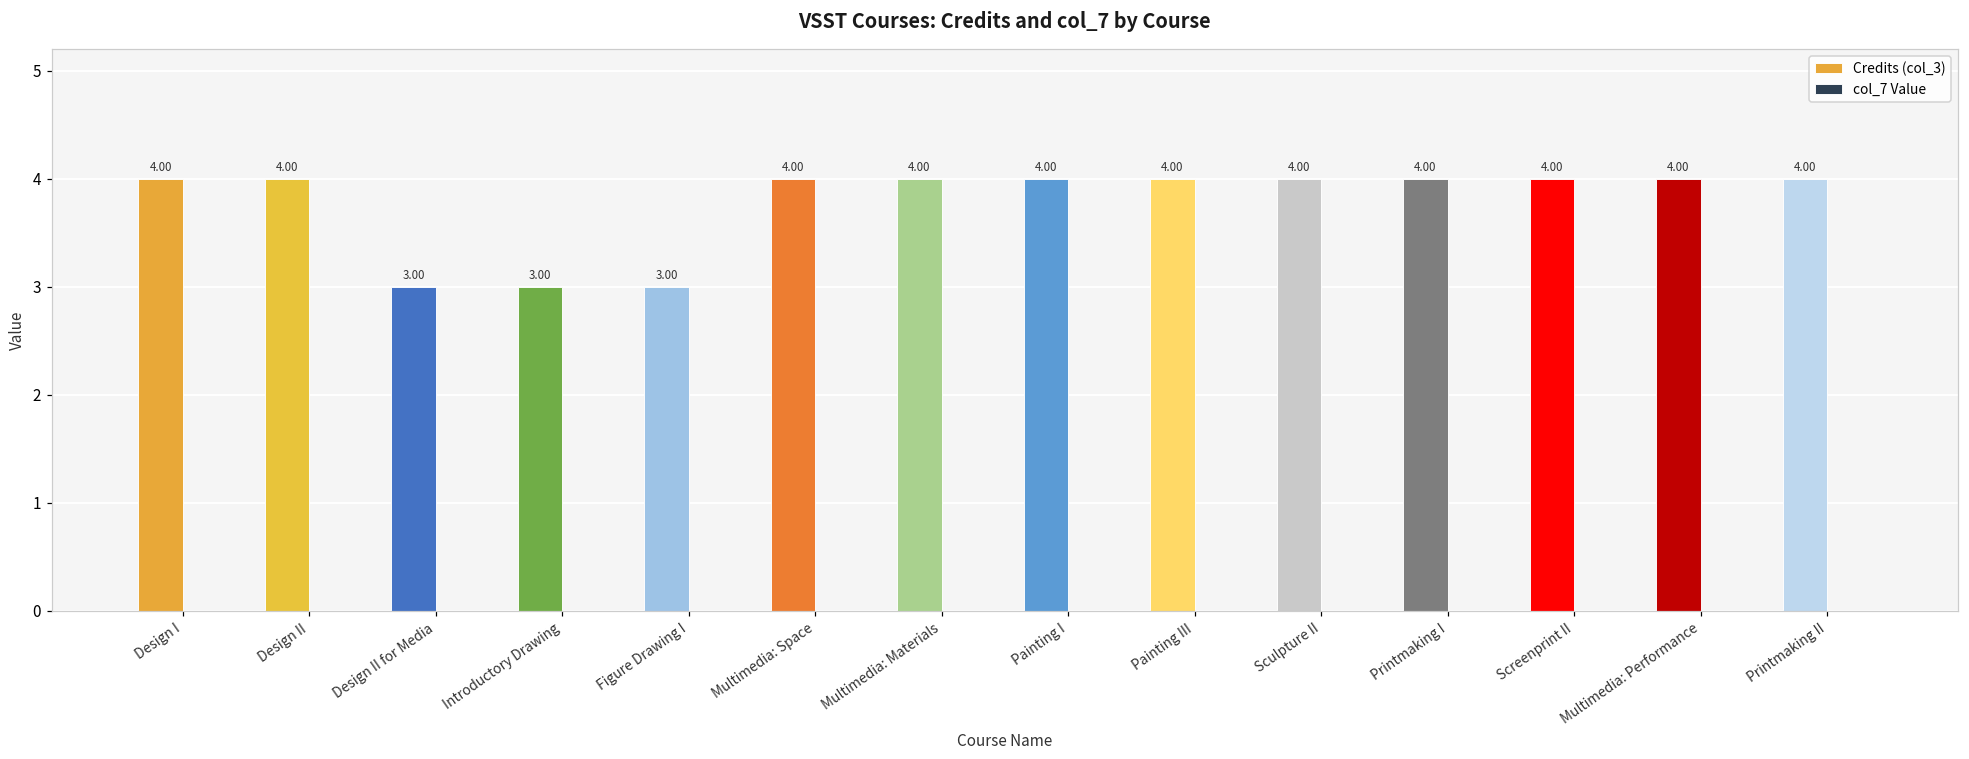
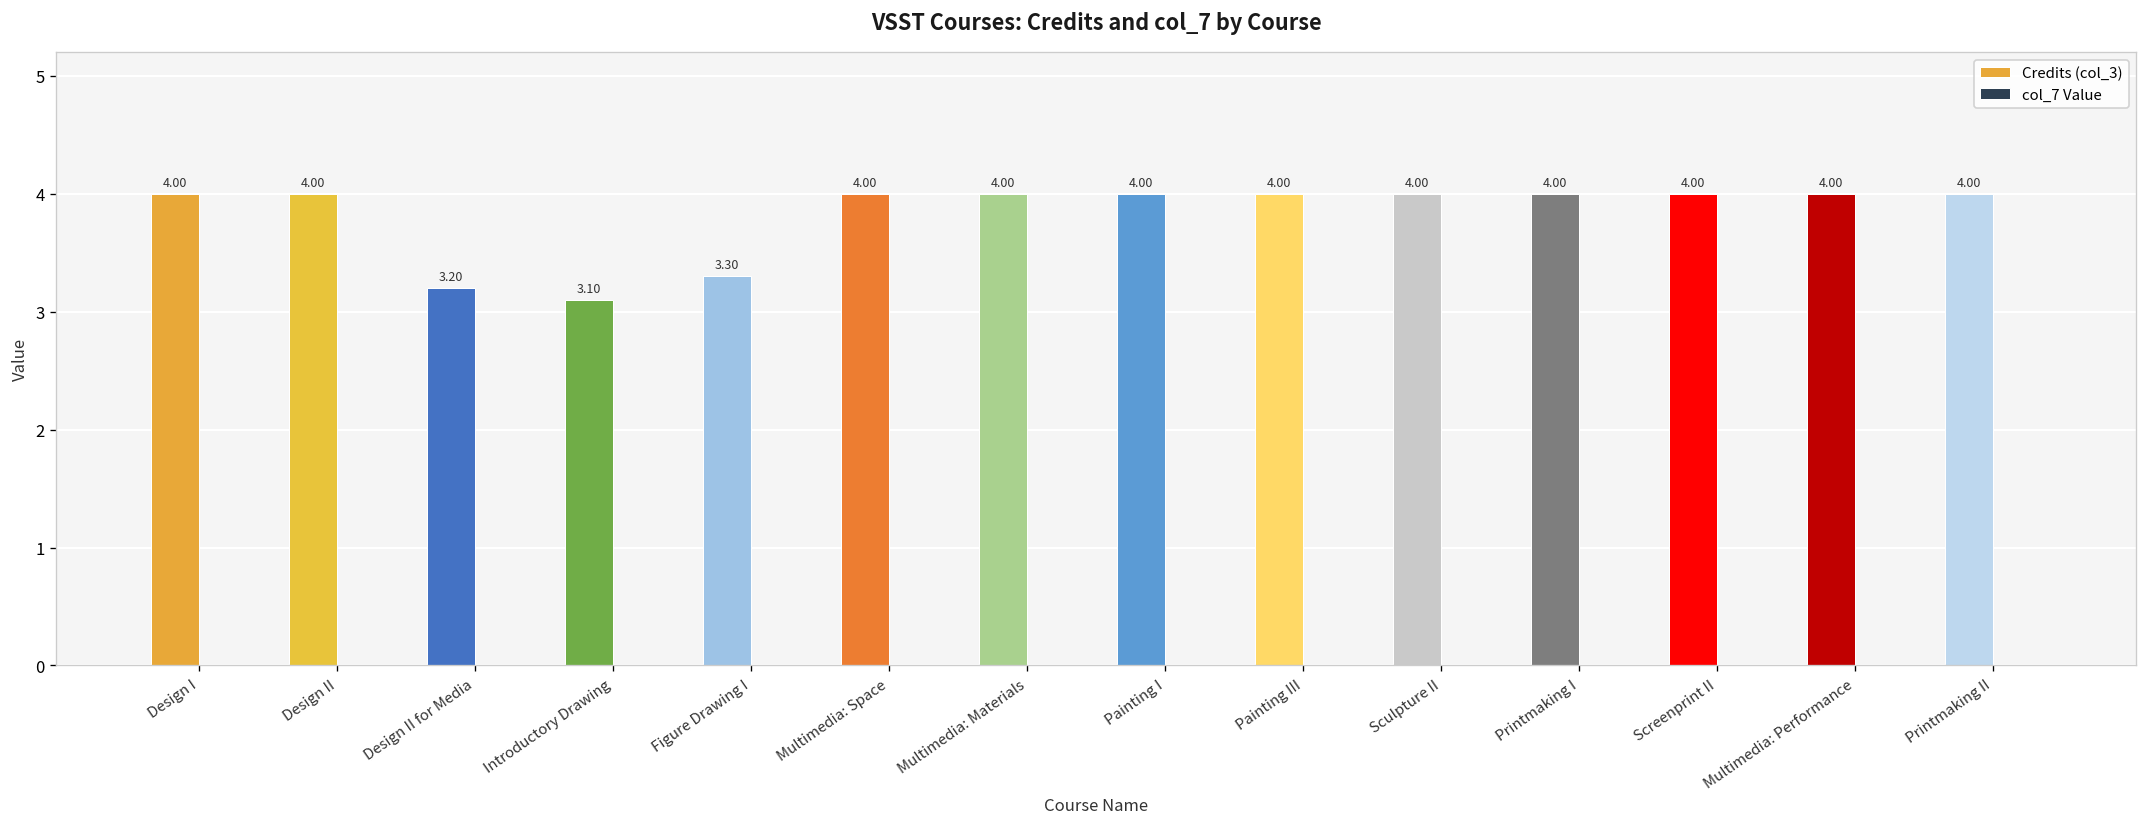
  {
    "Credits (col_3)": {
      "Design I": 4.00,
      "Design II": 4.00,
-     "Design II for Media": 3.00,
-     "Introductory Drawing": 3.00,
-     "Figure Drawing I": 3.00,
+     "Design II for Media": 3.20,
+     "Introductory Drawing": 3.10,
+     "Figure Drawing I": 3.30,
      "Multimedia: Space": 4.00,
      "Multimedia: Materials": 4.00,
      "Painting I": 4.00,
      "Painting III": 4.00,
      "Sculpture II": 4.00,
      "Printmaking I": 4.00,
      "Screenprint II": 4.00,
      "Multimedia: Performance": 4.00,
      "Printmaking II": 4.00
    },
    "col_7 Value": {
      "Design I": 0.0,
      "Design II": 0.0,
      "Design II for Media": 0.0,
      "Introductory Drawing": 0.0,
      "Figure Drawing I": 0.0,
      "Multimedia: Space": 0.0,
      "Multimedia: Materials": 0.0,
      "Painting I": 0.0,
      "Painting III": 0.0,
      "Sculpture II": 0.0,
      "Printmaking I": 0.0,
      "Screenprint II": 0.0,
      "Multimedia: Performance": 0.0,
      "Printmaking II": 0.0
    }
  }
